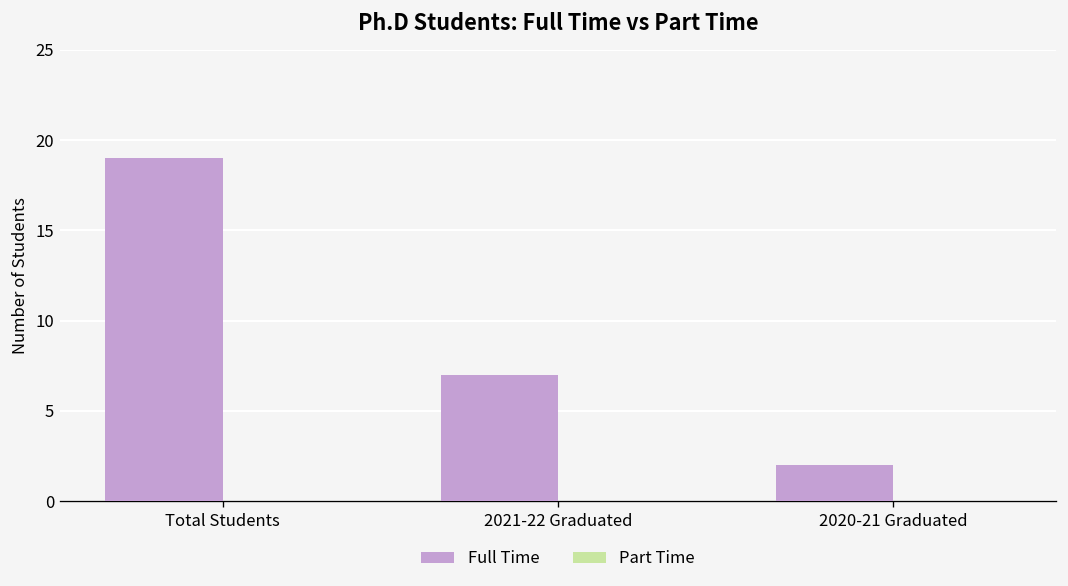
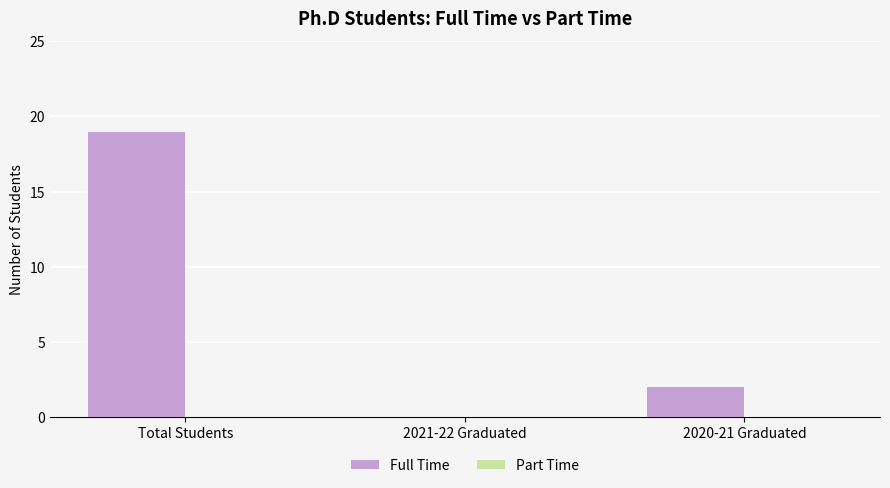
  {
    "Full Time": {
      "Total Students": 19,
-     "2021-22 Graduated": 7,
+     "2021-22 Graduated": 0,
      "2020-21 Graduated": 2
    },
    "Part Time": {
      "Total Students": 0,
      "2021-22 Graduated": 0,
      "2020-21 Graduated": 0
    }
  }
